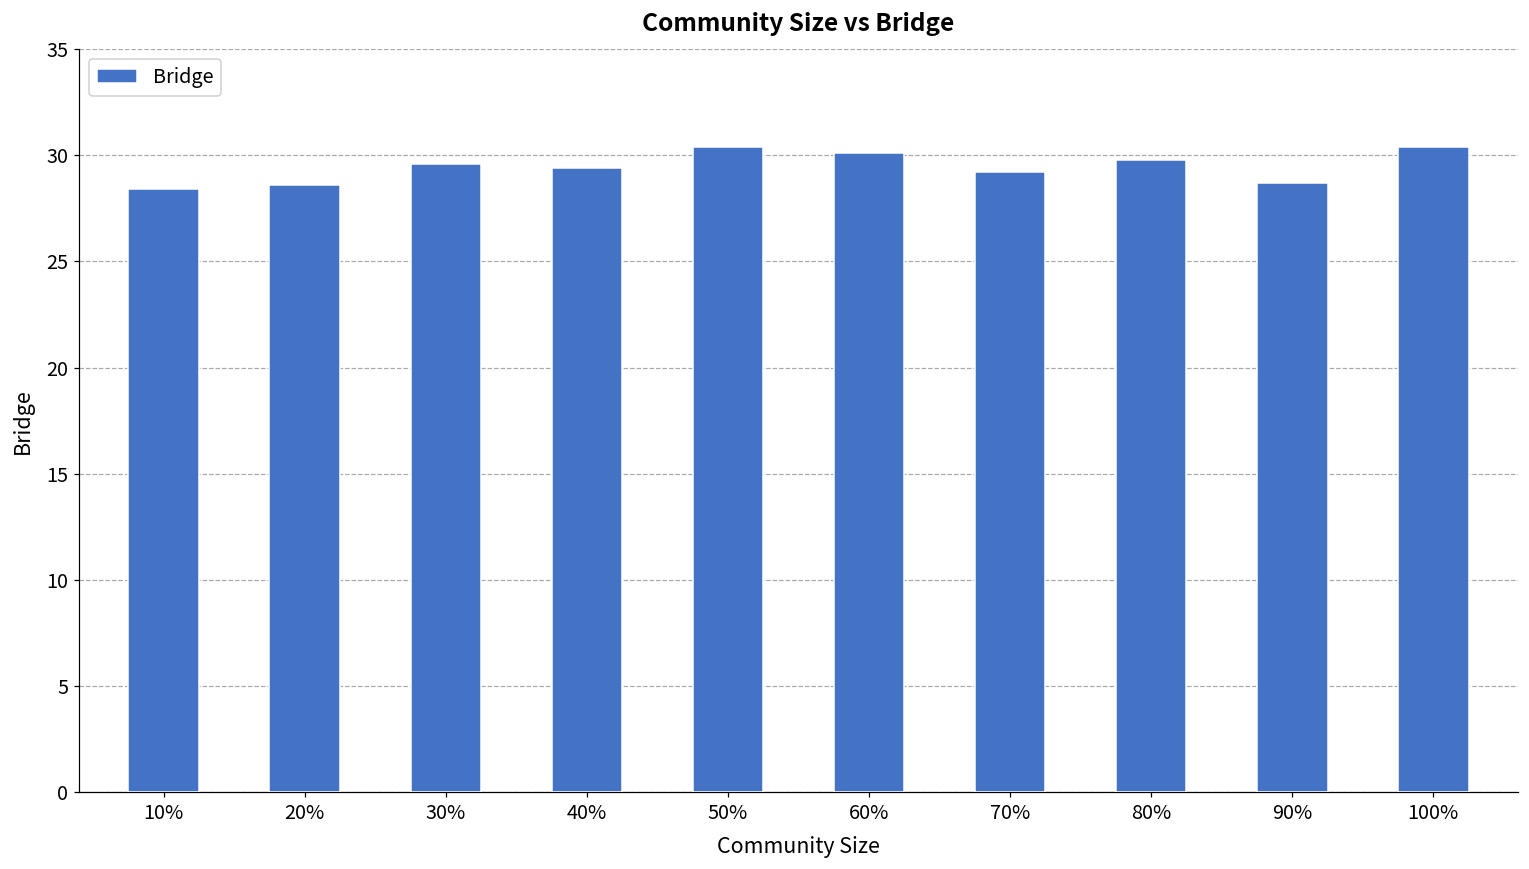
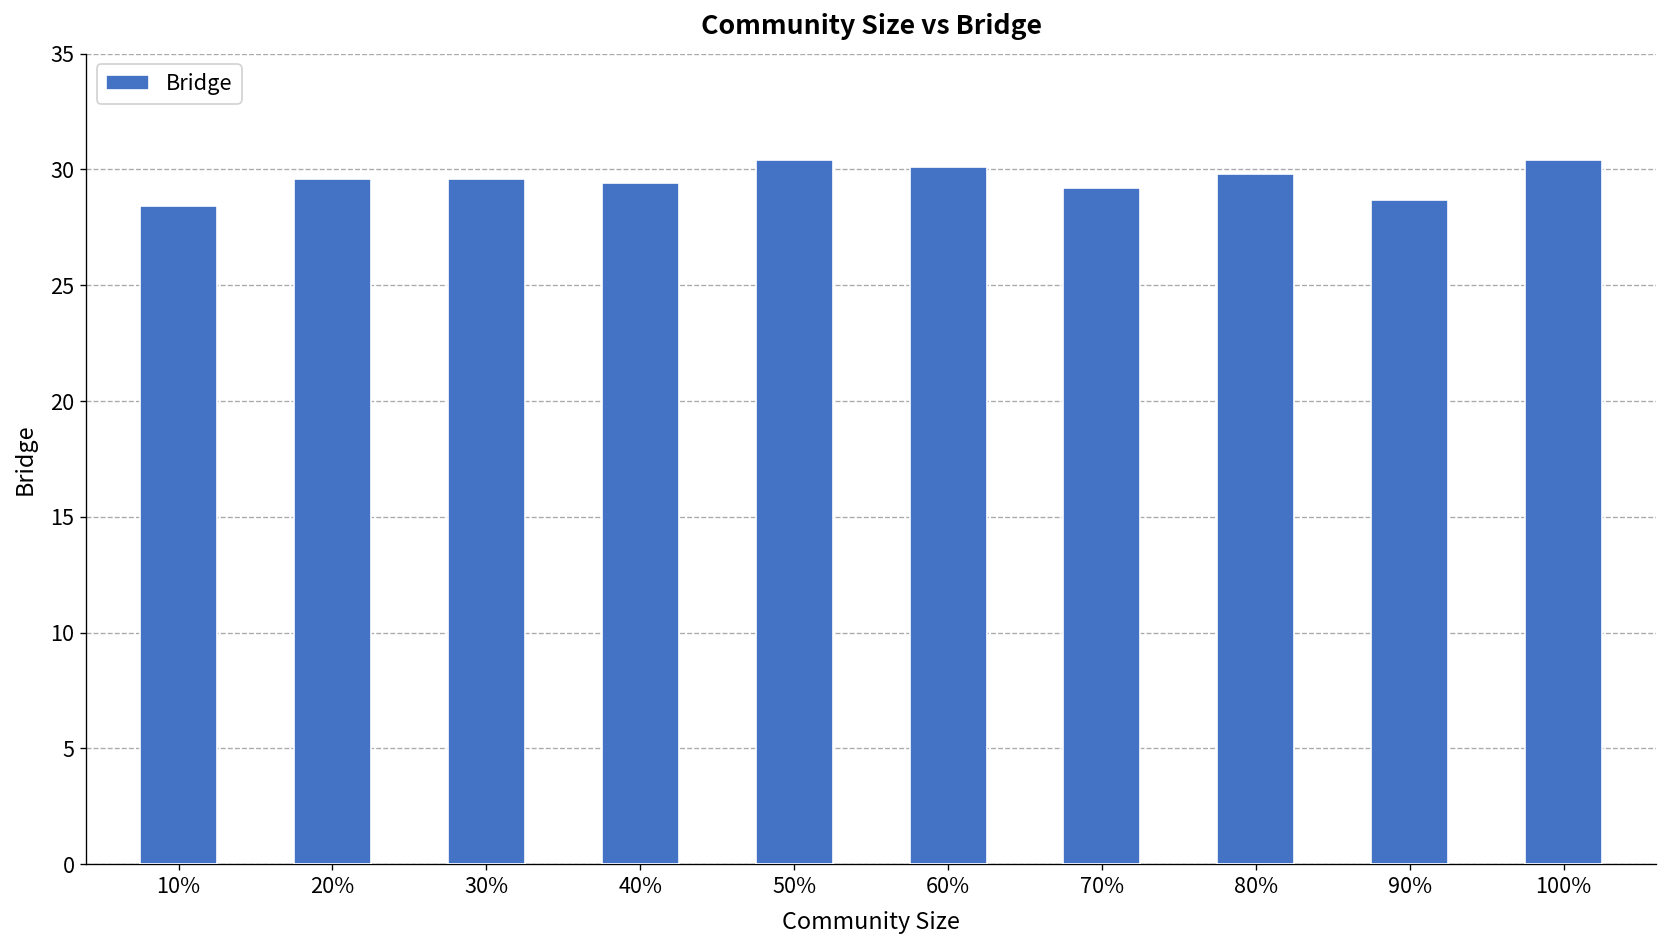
  {
    "10%": 28.4,
-   "20%": 28.6,
+   "20%": 29.6,
    "30%": 29.6,
    "40%": 29.4,
    "50%": 30.4,
    "60%": 30.1,
    "70%": 29.2,
    "80%": 29.8,
    "90%": 28.7,
    "100%": 30.4
  }
